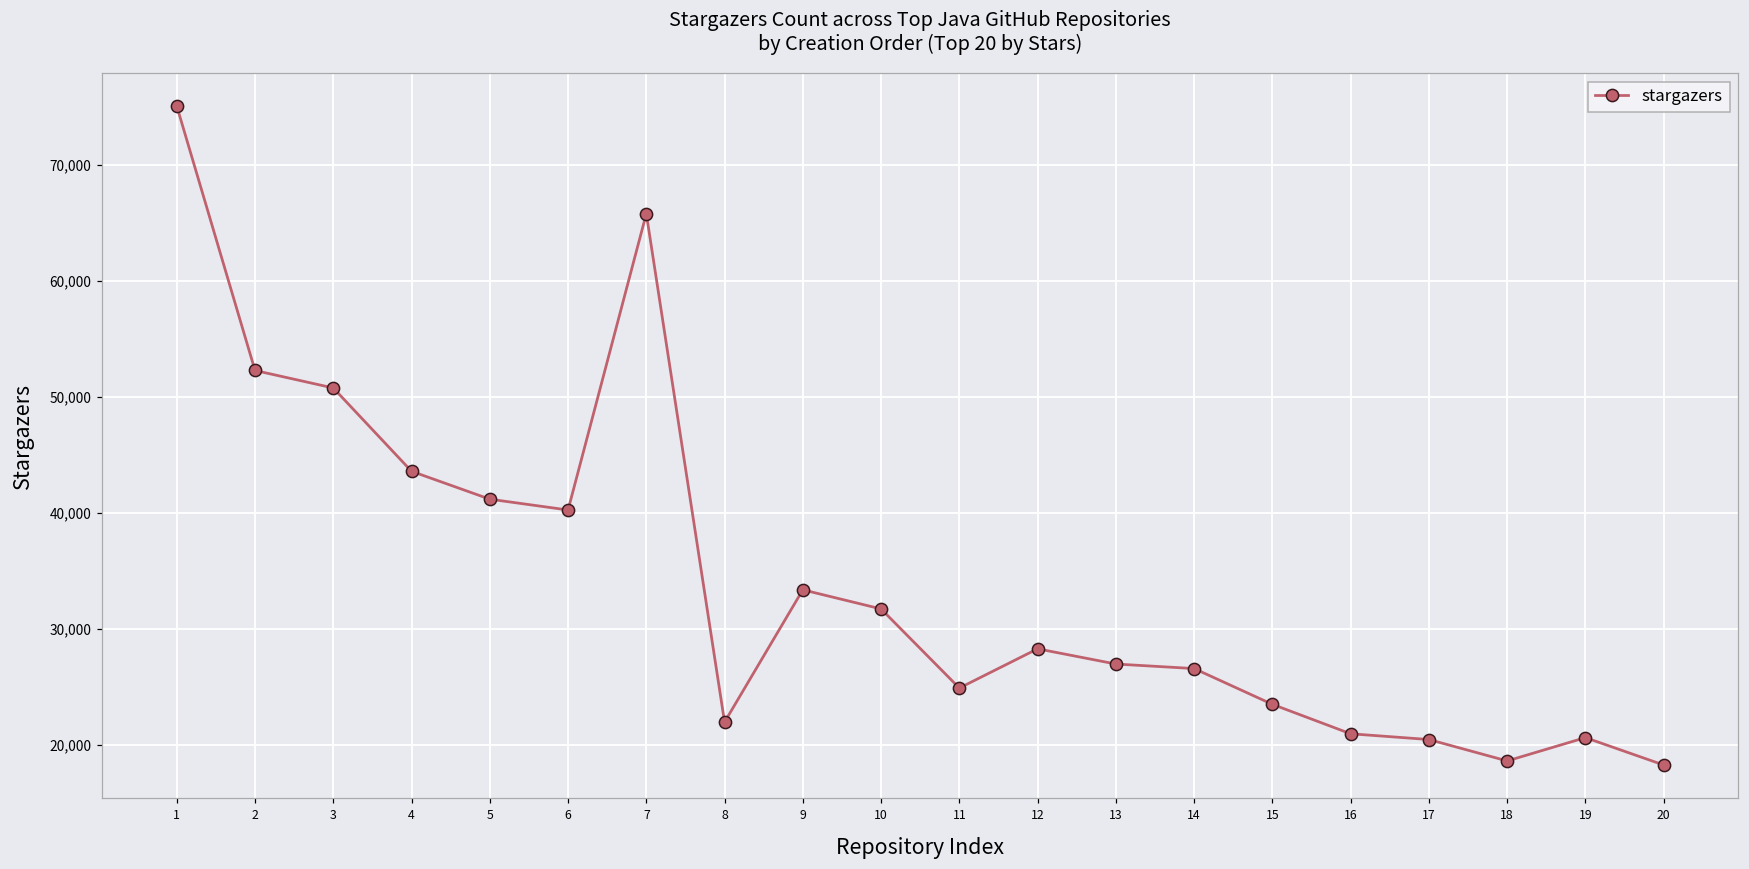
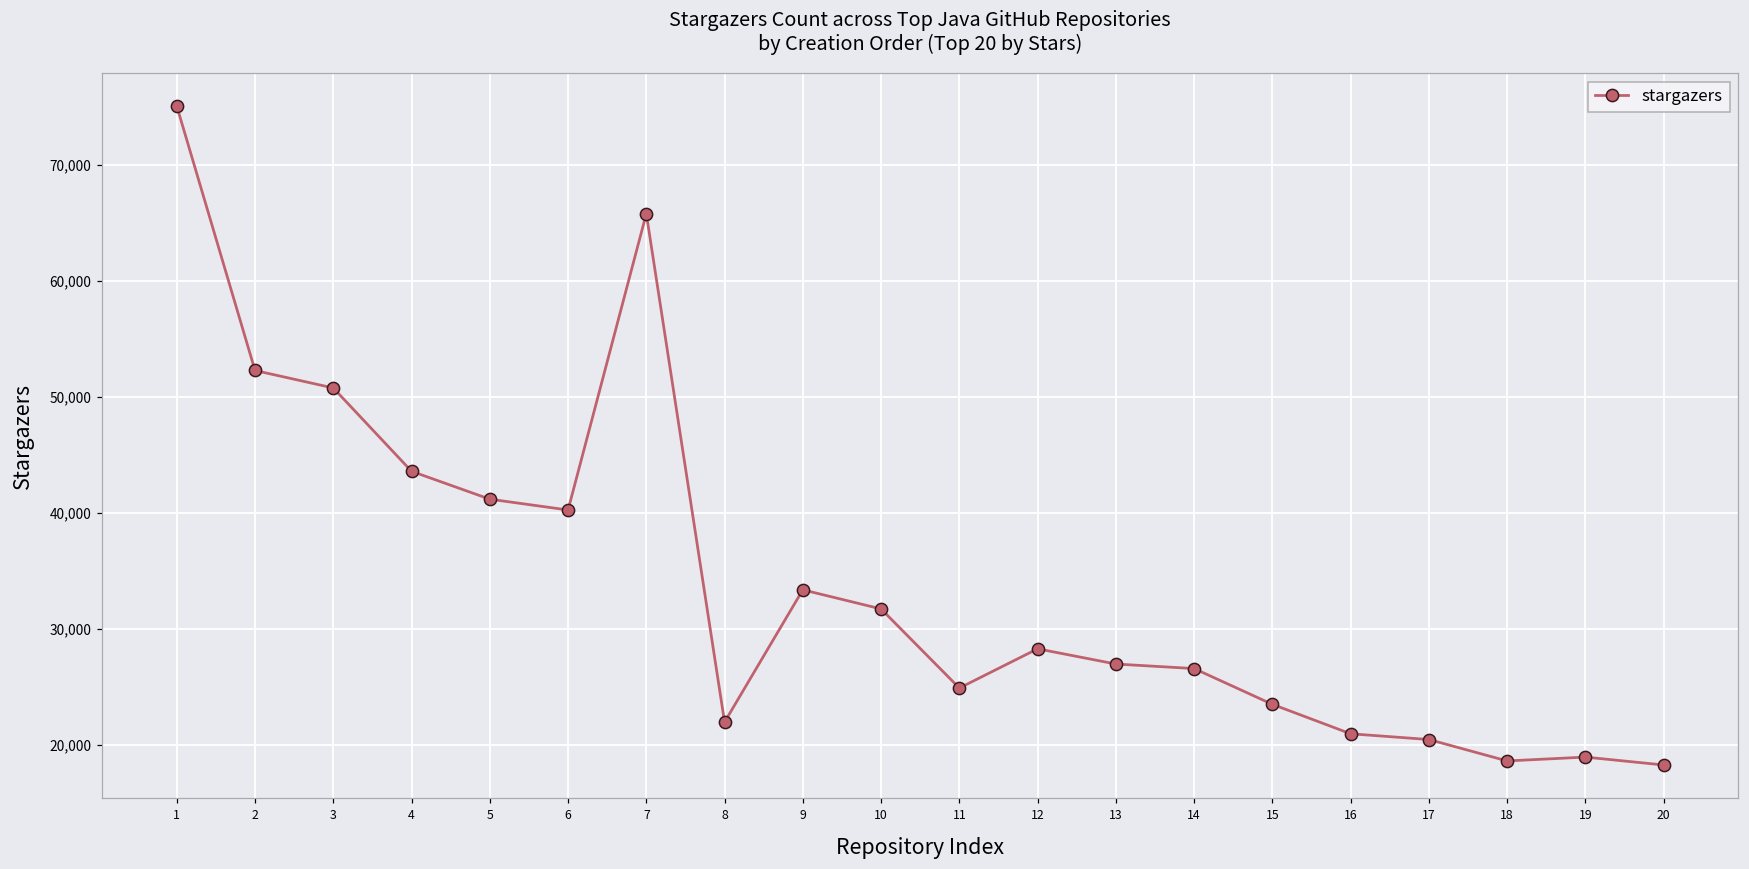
  {
    "1": "75,000",
    "2": "52,300",
    "3": "50,700",
    "4": "43,600",
    "5": "41,200",
    "6": "40,200",
    "7": "65,800",
    "8": "21,900",
    "9": "33,300",
    "10": "31,700",
    "11": "24,900",
    "12": "28,300",
    "13": "27,000",
    "14": "26,600",
    "15": "23,500",
    "16": "20,900",
    "17": "20,400",
    "18": "18,600",
-   "19": "20,600",
+   "19": "18,900",
    "20": "18,200"
  }
